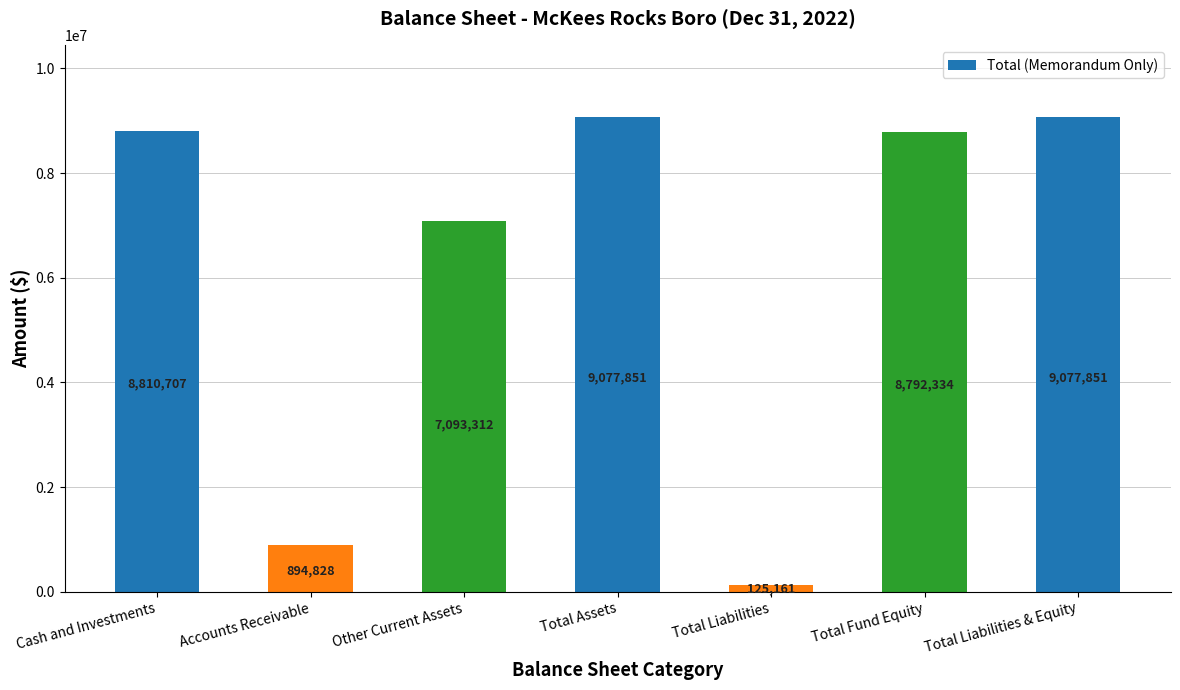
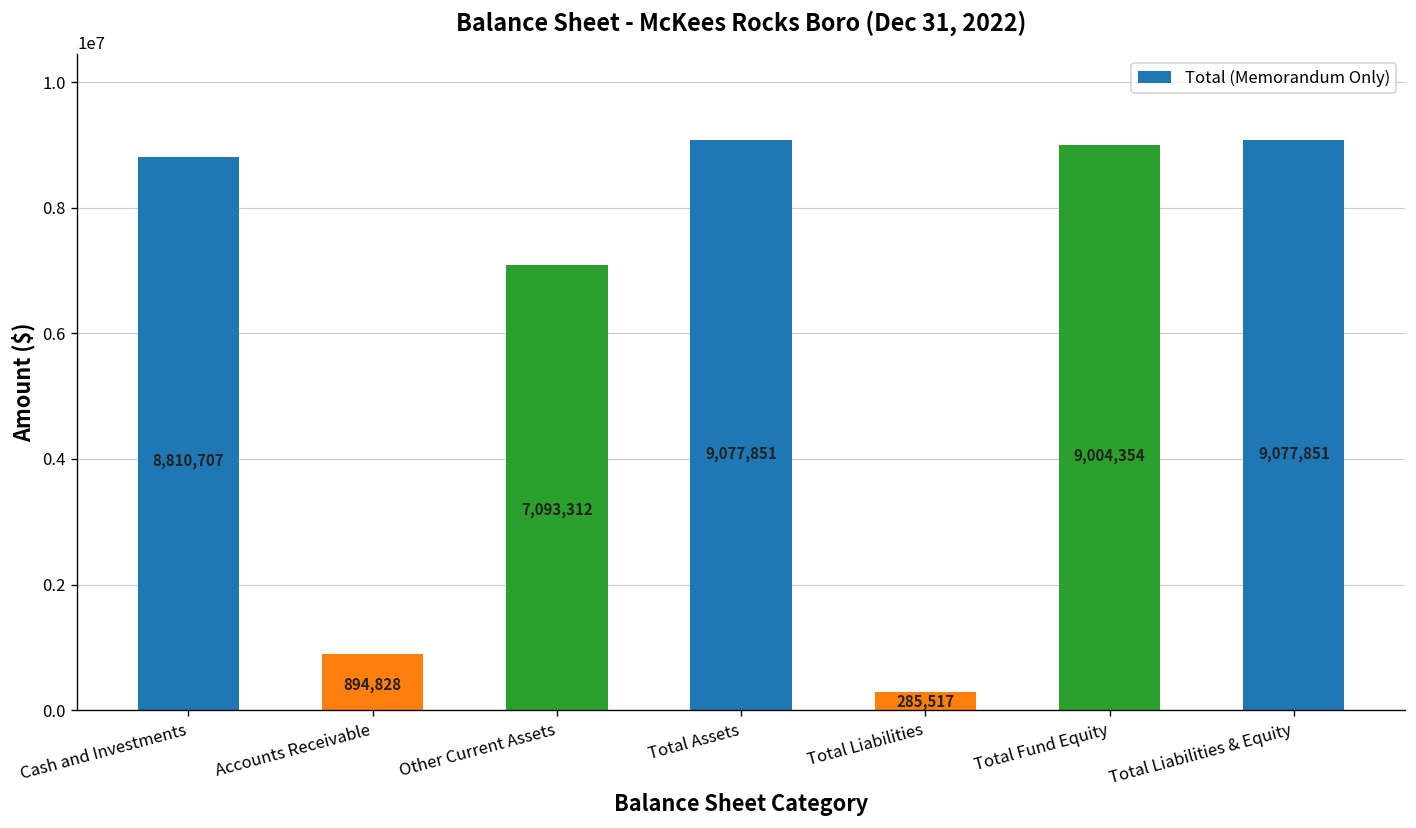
  {
    "Cash and Investments": "8,810,707",
    "Accounts Receivable": "894,828",
    "Other Current Assets": "7,093,312",
    "Total Assets": "9,077,851",
-   "Total Liabilities": "125,161",
-   "Total Fund Equity": "8,792,334",
+   "Total Liabilities": "285,517",
+   "Total Fund Equity": "9,004,354",
    "Total Liabilities & Equity": "9,077,851"
  }
